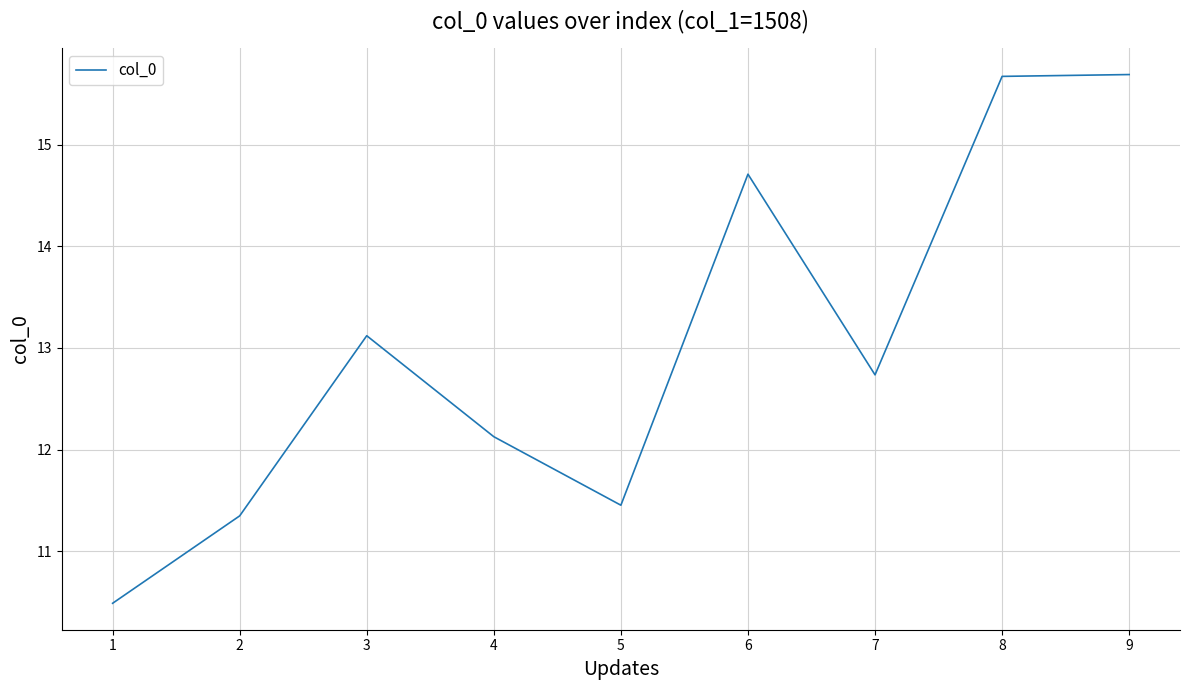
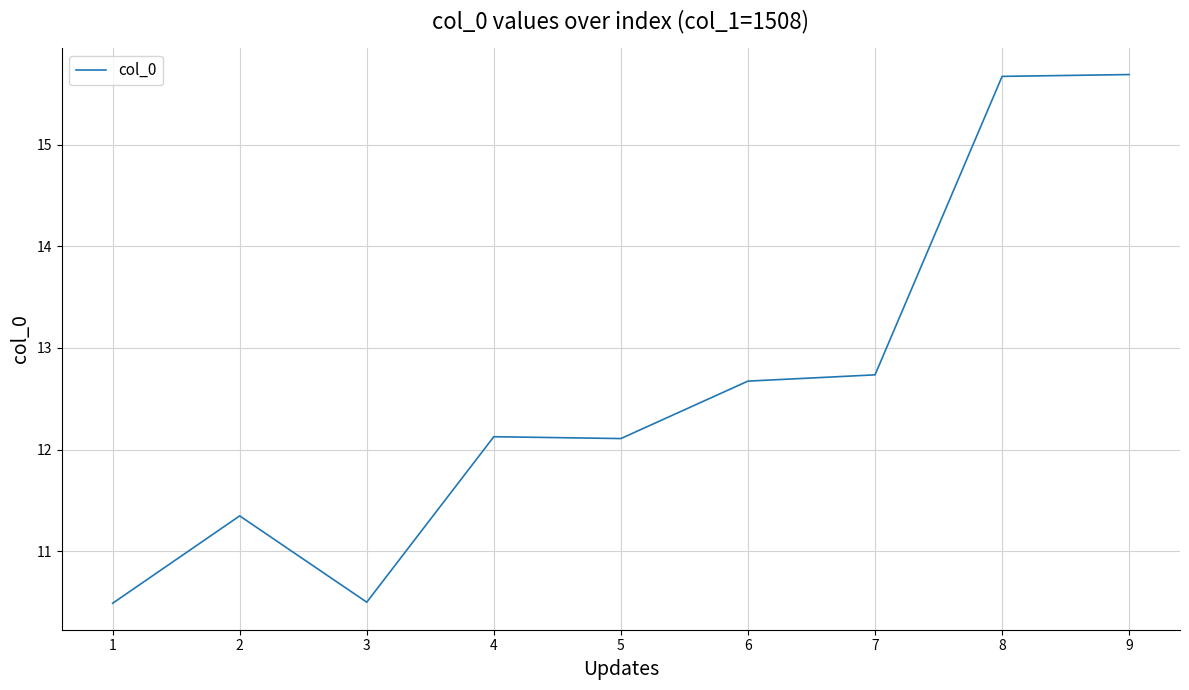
  {
    "1": 10.49,
    "2": 11.35,
-   "3": 13.12,
+   "3": 10.50,
    "4": 12.13,
-   "5": 11.45,
-   "6": 14.71,
+   "5": 12.11,
+   "6": 12.67,
    "7": 12.74,
    "8": 15.67,
    "9": 15.69
  }
